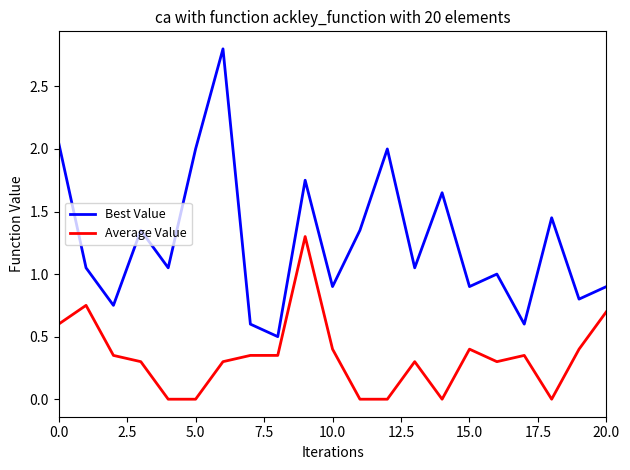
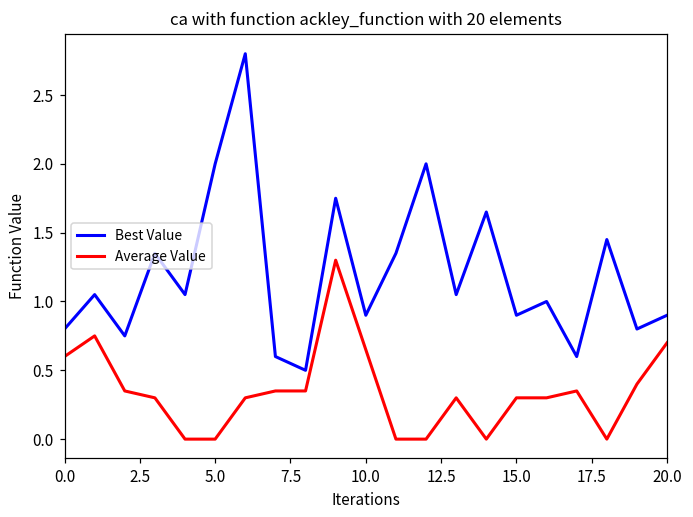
  {
    "Best Value": {
-     "0.0": 2.05,
+     "0.0": 0.80,
      "5.0": 2.00,
      "10.0": 0.90,
      "15.0": 0.90,
      "20.0": 0.90
    },
    "Average Value": {
      "0.0": 0.60,
      "5.0": 0.00,
-     "10.0": 0.40,
-     "15.0": 0.40,
+     "10.0": 0.65,
+     "15.0": 0.30,
      "20.0": 0.70
    }
  }
